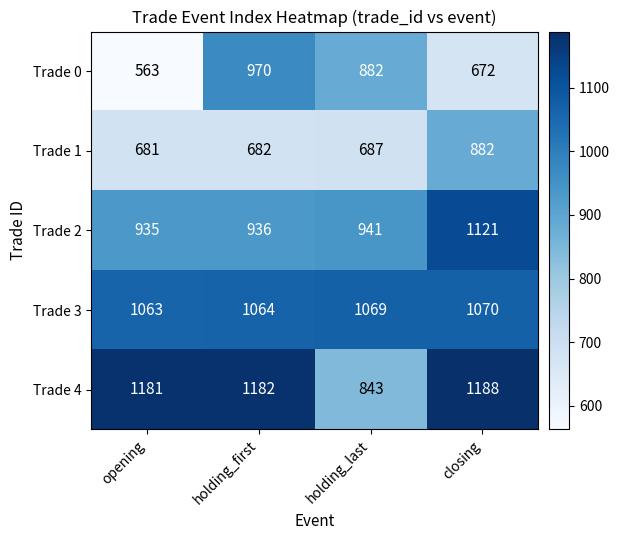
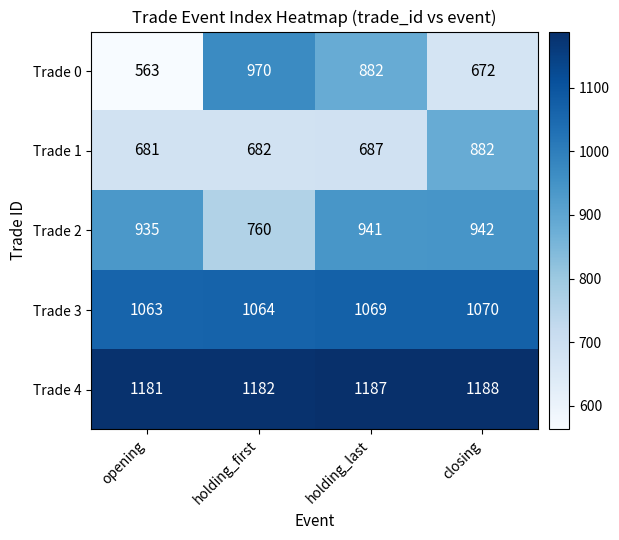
  {
    "Trade 0": {
      "opening": 563,
      "holding_first": 970,
      "holding_last": 882,
      "closing": 672
    },
    "Trade 1": {
      "opening": 681,
      "holding_first": 682,
      "holding_last": 687,
      "closing": 882
    },
    "Trade 2": {
      "opening": 935,
-     "holding_first": 936,
+     "holding_first": 760,
      "holding_last": 941,
-     "closing": 1121
+     "closing": 942
    },
    "Trade 3": {
      "opening": 1063,
      "holding_first": 1064,
      "holding_last": 1069,
      "closing": 1070
    },
    "Trade 4": {
      "opening": 1181,
      "holding_first": 1182,
-     "holding_last": 843,
+     "holding_last": 1187,
      "closing": 1188
    }
  }
